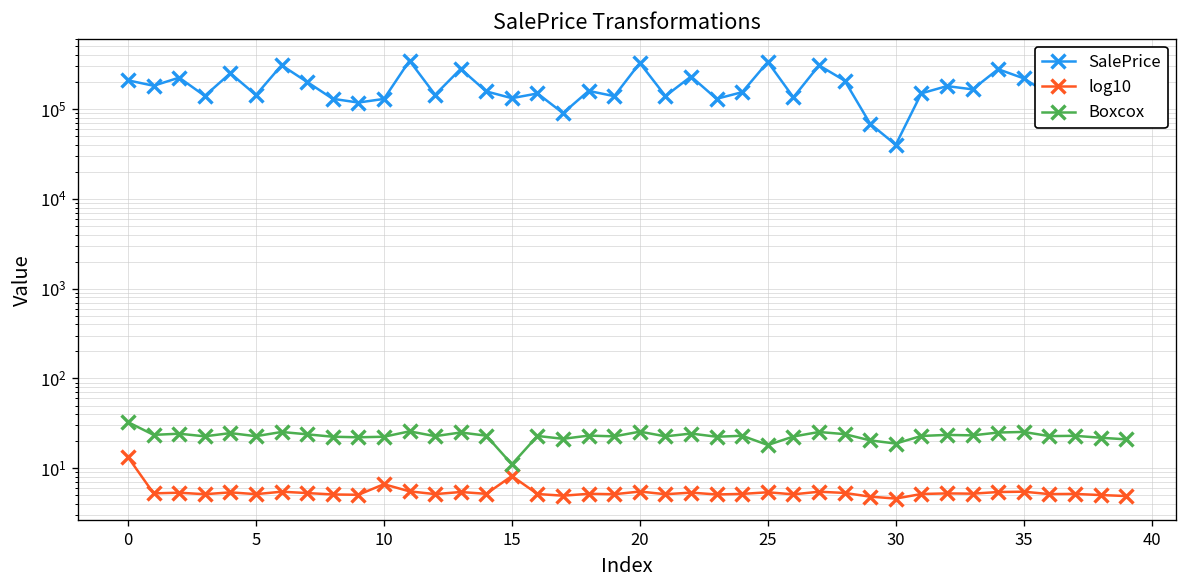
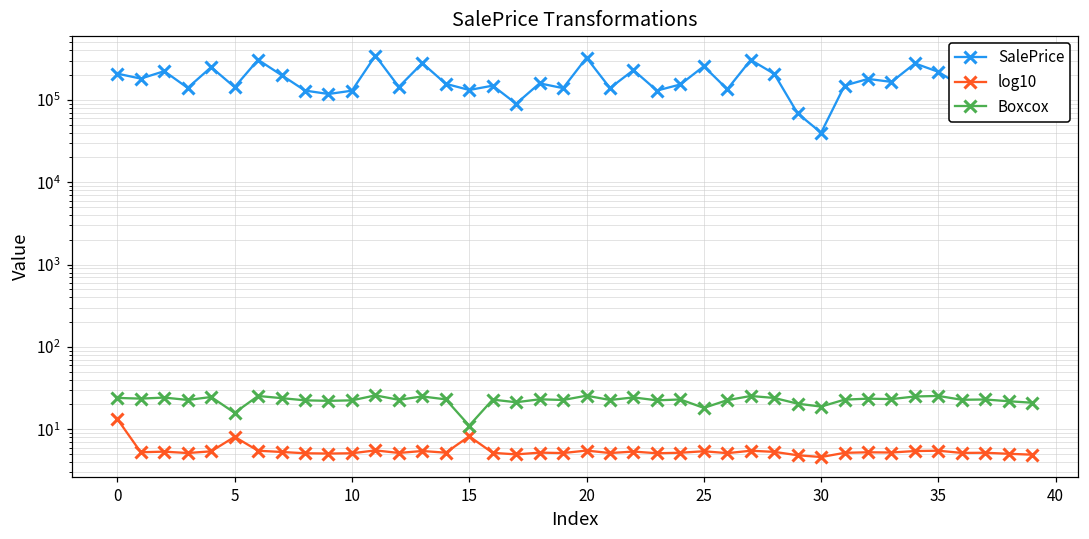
  {
    "SalePrice": {
      "0": 210000,
      "5": 140000,
      "10": 130000,
      "15": 130000,
      "20": 300000,
-     "25": 300000,
+     "25": 260000,
      "30": 40000,
      "35": 220000
    },
    "log10": {
      "0": 13,
-     "5": 5,
-     "10": 7,
+     "5": 8,
+     "10": 5,
      "15": 8,
      "20": 6,
      "25": 5,
      "30": 5,
      "35": 5
    },
    "Boxcox": {
-     "0": 30,
-     "5": 23,
+     "0": 24,
+     "5": 16,
      "10": 22,
      "15": 11,
      "20": 26,
      "25": 18,
      "30": 19,
      "35": 25
    }
  }
